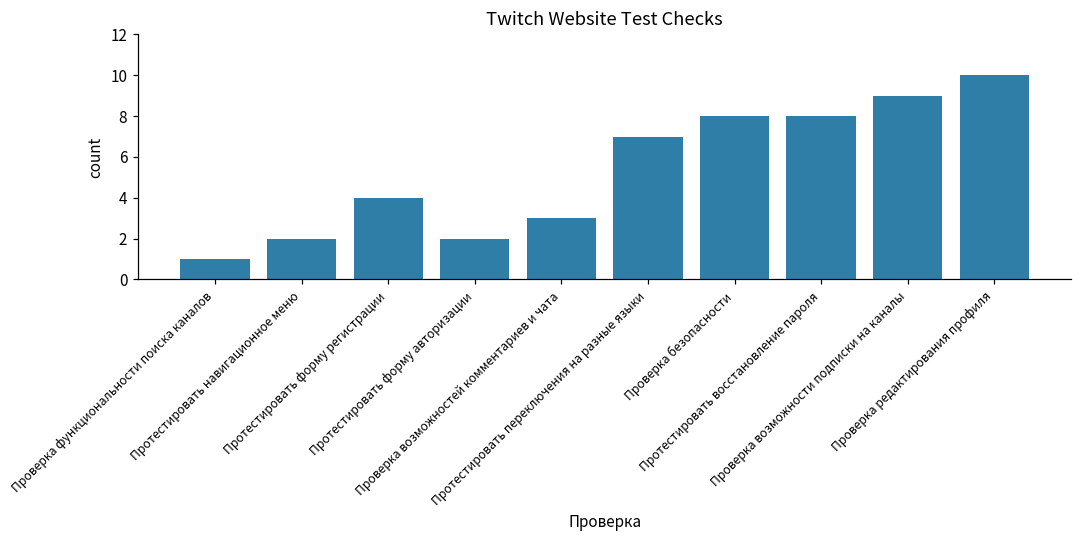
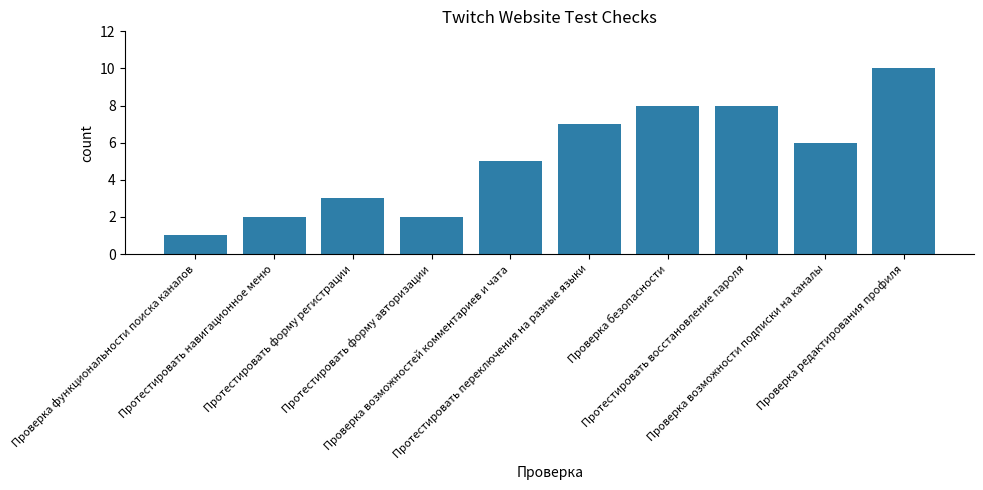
  {
    "Проверка функциональности поиска каналов": 1,
    "Протестировать навигационное меню": 2,
-   "Протестировать форму регистрации": 4,
+   "Протестировать форму регистрации": 3,
    "Протестировать форму авторизации": 2,
-   "Проверка возможностей комментариев и чата": 3,
+   "Проверка возможностей комментариев и чата": 5,
    "Протестировать переключения на разные языки": 7,
    "Проверка безопасности": 8,
    "Протестировать восстановление пароля": 8,
-   "Проверка возможности подписки на каналы": 9,
+   "Проверка возможности подписки на каналы": 6,
    "Проверка редактирования профиля": 10
  }
